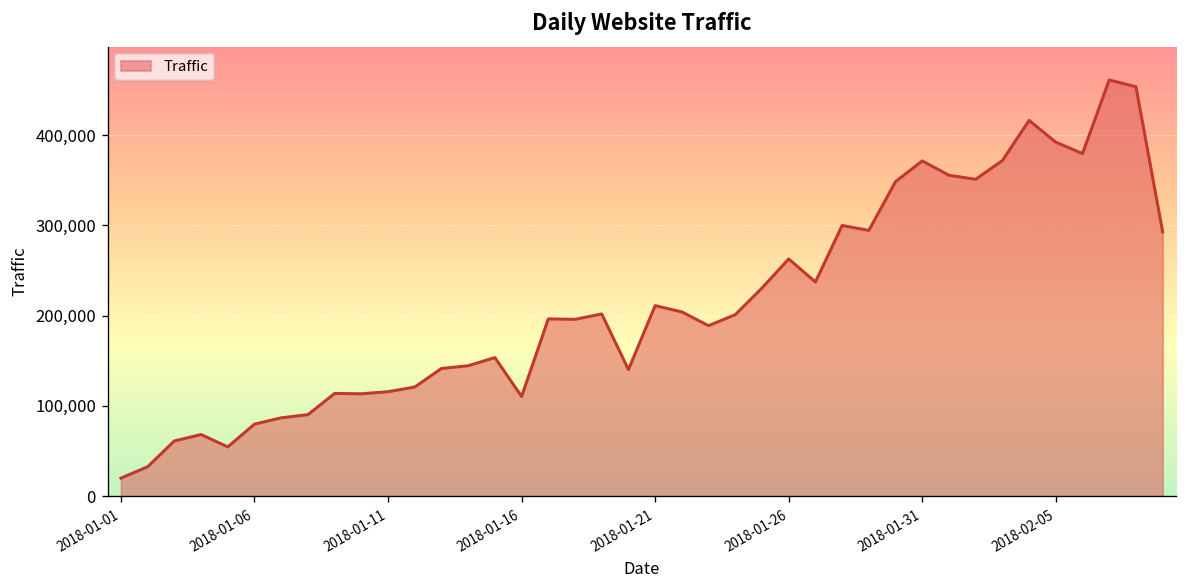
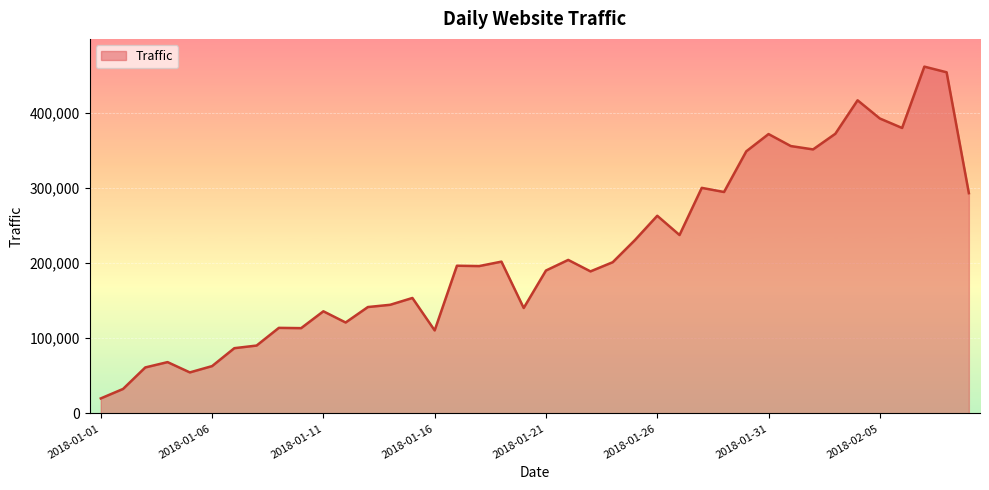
  {
    "2018-01-01": "20,000",
-   "2018-01-06": "80,000",
-   "2018-01-11": "120,000",
+   "2018-01-06": "60,000",
+   "2018-01-11": "140,000",
    "2018-01-16": "110,000",
-   "2018-01-21": "210,000",
+   "2018-01-21": "190,000",
    "2018-01-26": "260,000",
    "2018-01-31": "370,000",
    "2018-02-05": "390,000"
  }
